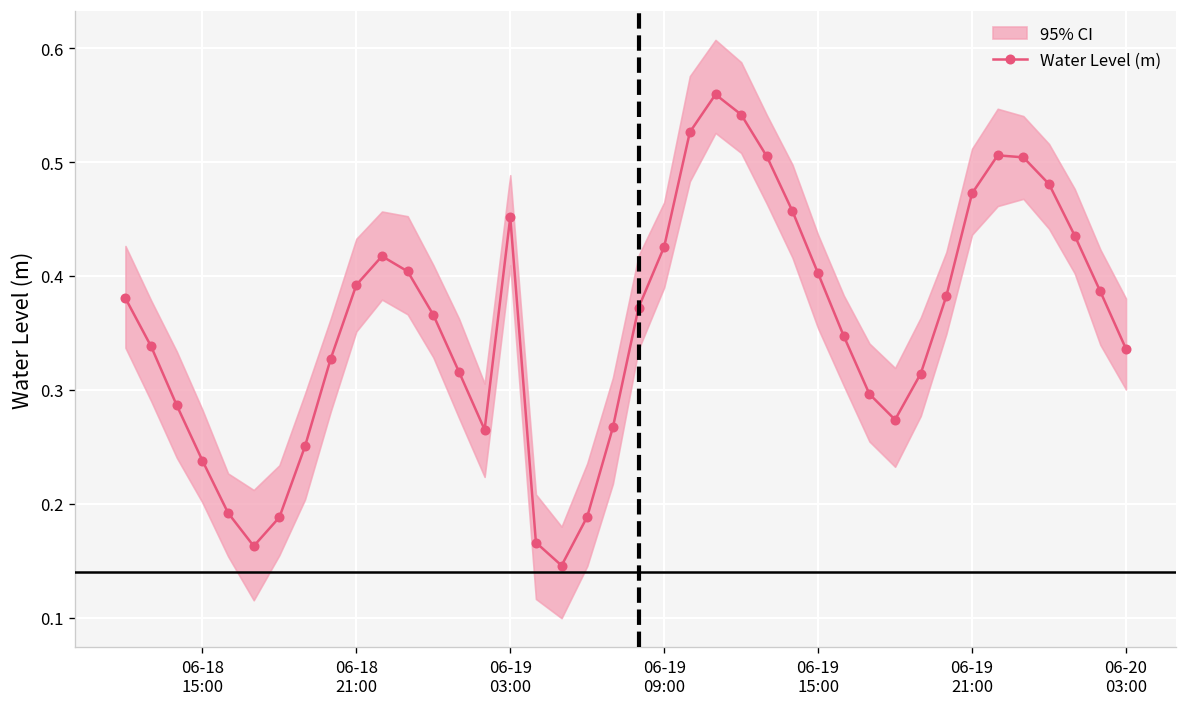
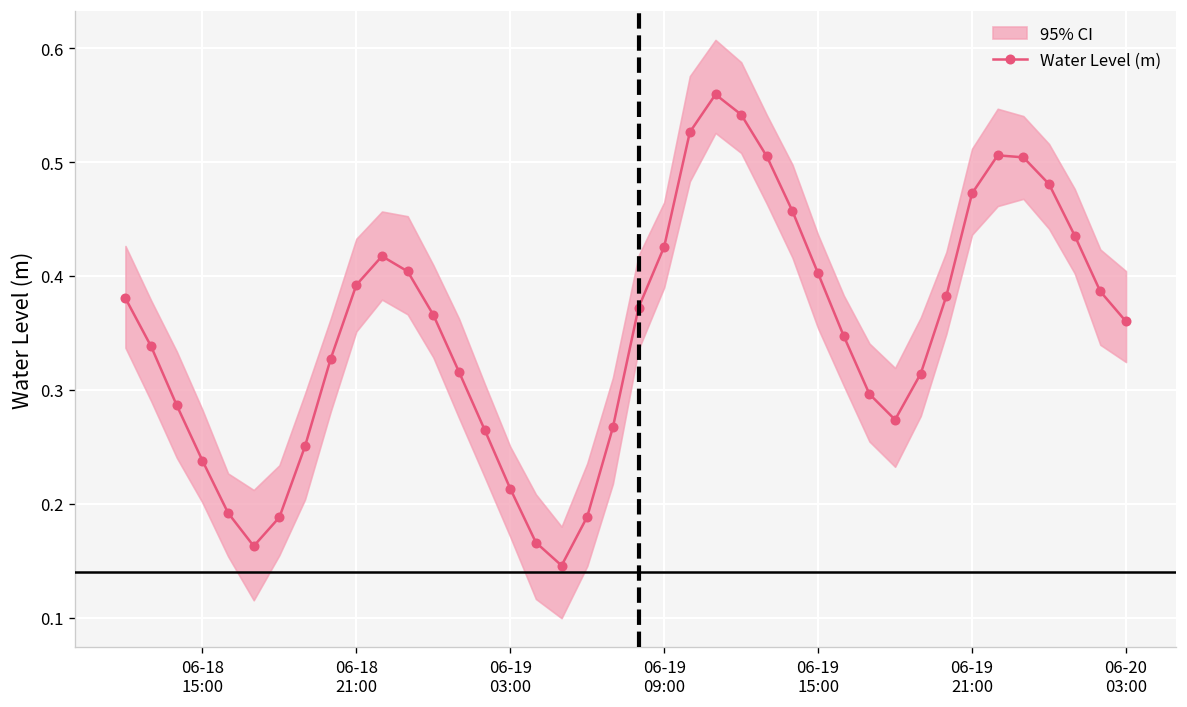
  {
    "Water Level (m)": {
      "06-18 15:00": 0.24,
      "06-18 21:00": 0.39,
-     "06-19 03:00": 0.45,
+     "06-19 03:00": 0.21,
      "06-19 09:00": 0.43,
      "06-19 15:00": 0.40,
      "06-19 21:00": 0.47,
-     "06-20 03:00": 0.34
+     "06-20 03:00": 0.36
    }
  }
